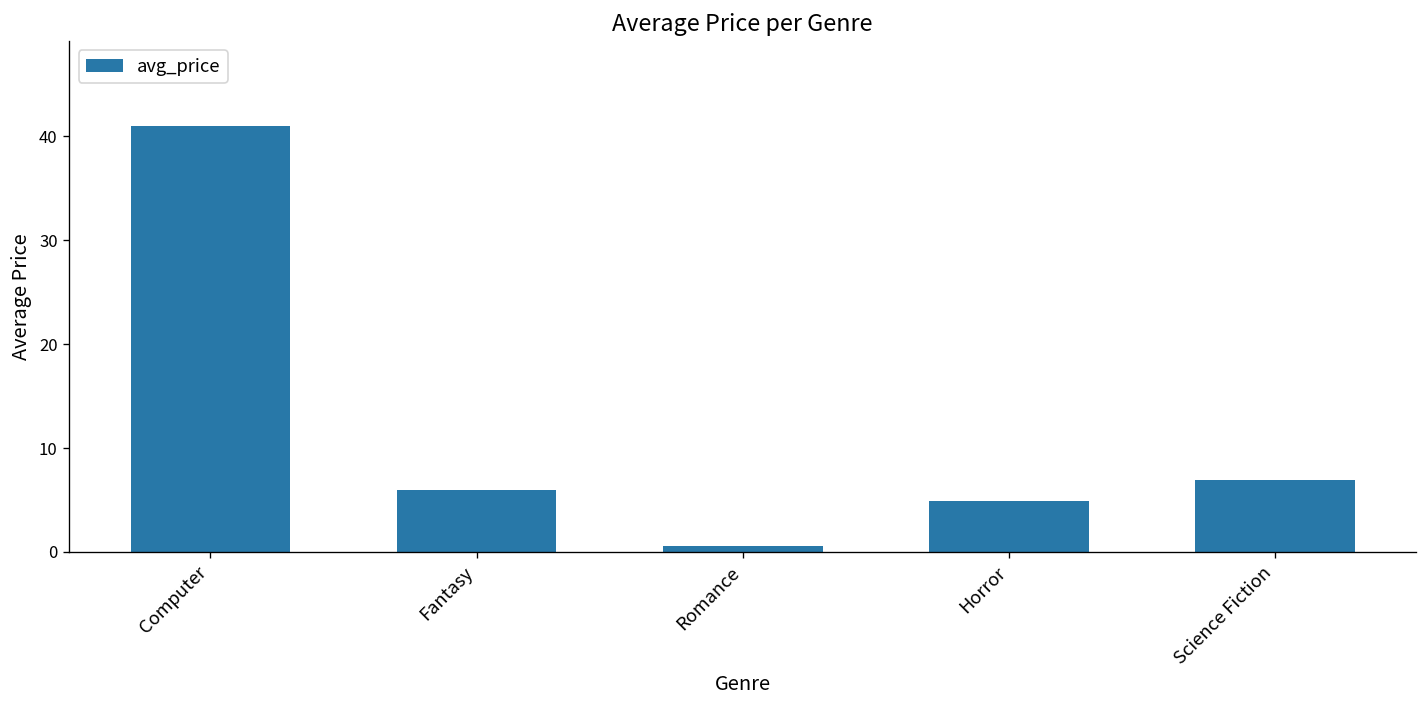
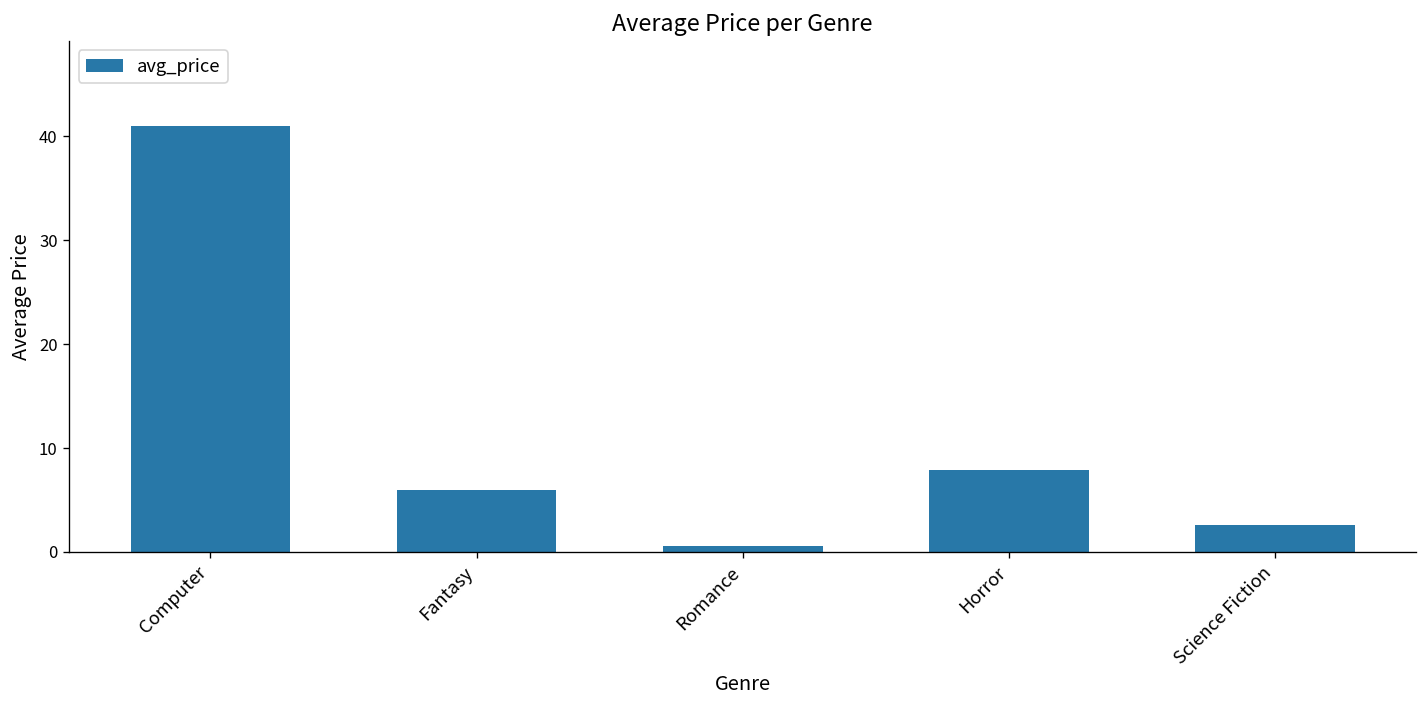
  {
    "Computer": 41,
    "Fantasy": 6,
    "Romance": 1,
-   "Horror": 5,
-   "Science Fiction": 7
+   "Horror": 8,
+   "Science Fiction": 3
  }
